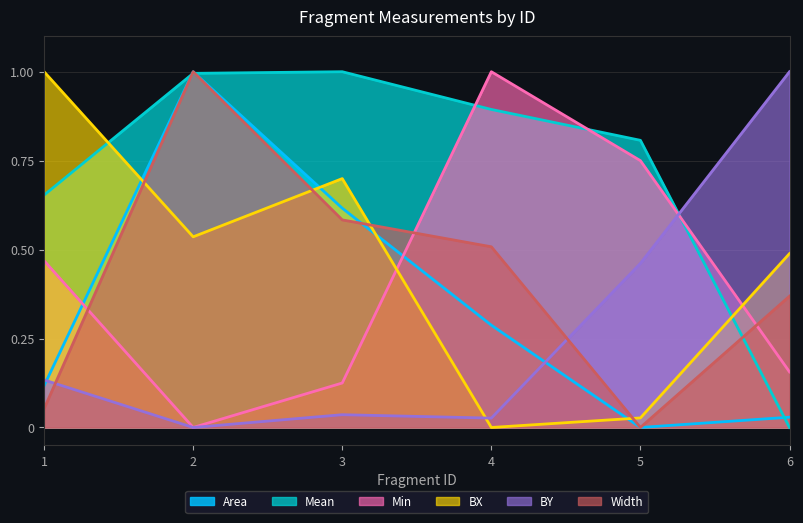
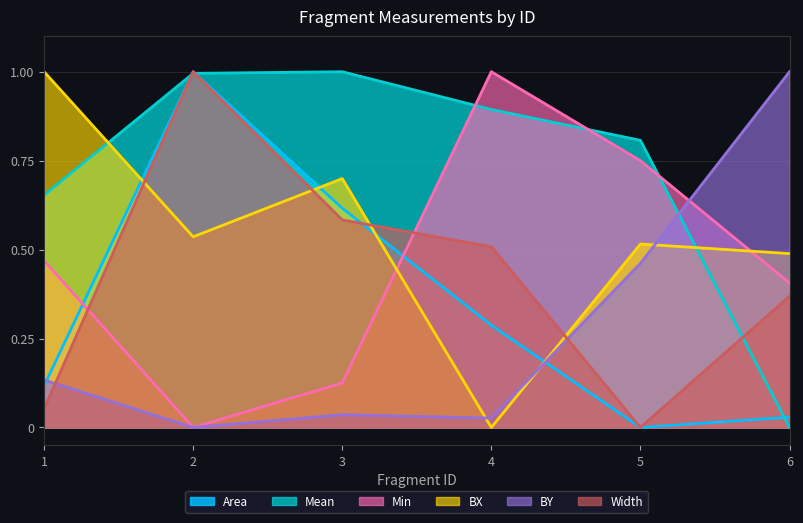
  {
    "Min": {
      "1": 0.47,
      "3": 0.13,
      "4": 1.00,
      "5": 0.75,
-     "6": 0.16
+     "6": 0.41
    },
    "BX": {
      "1": 1.00,
      "2": 0.54,
      "3": 0.70,
      "4": 0.00,
-     "5": 0.03,
+     "5": 0.52,
      "6": 0.49
    },
    "BY": {
      "1": 0.13,
      "3": 0.04,
      "4": 0.03,
      "5": 0.46,
      "6": 1.00
    },
    "Width": {
      "1": 0.05,
      "3": 0.58,
      "4": 0.51,
      "6": 0.37
    }
  }
